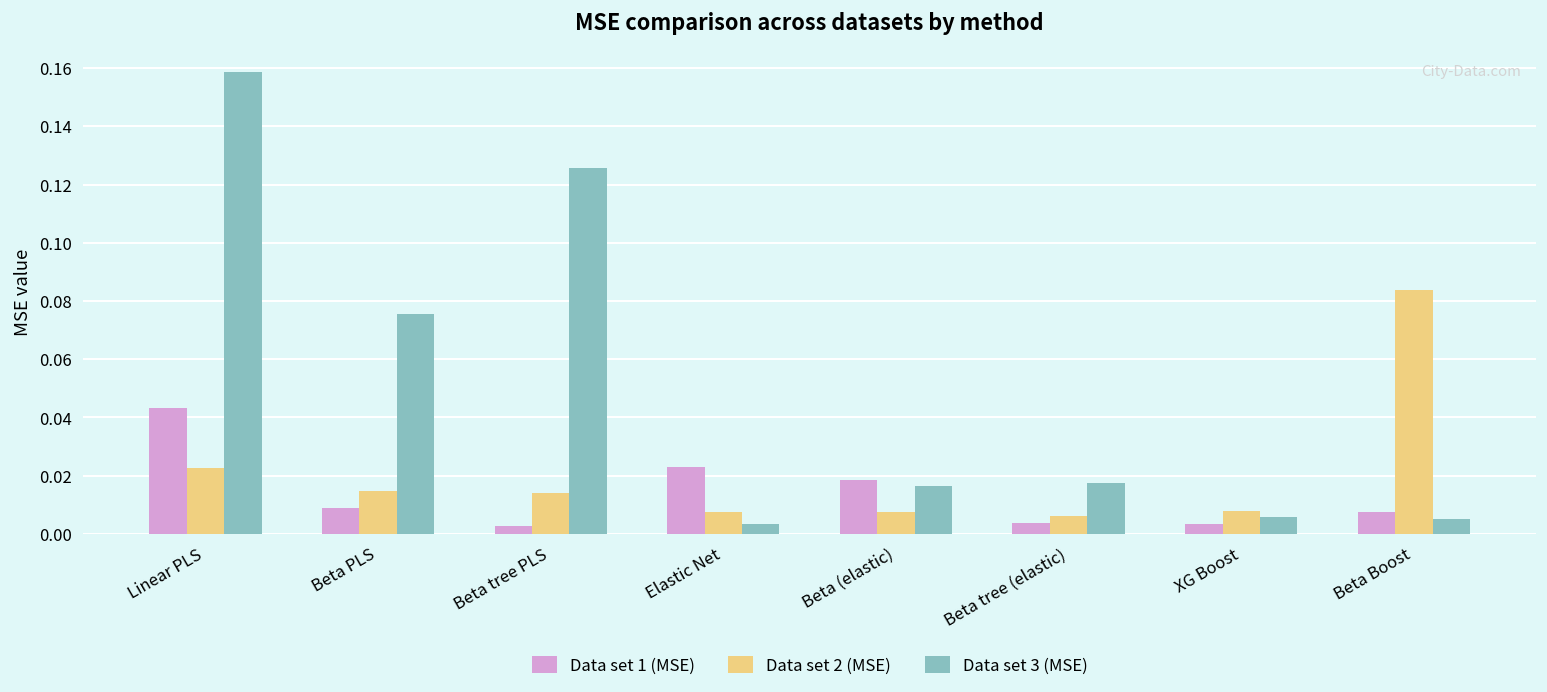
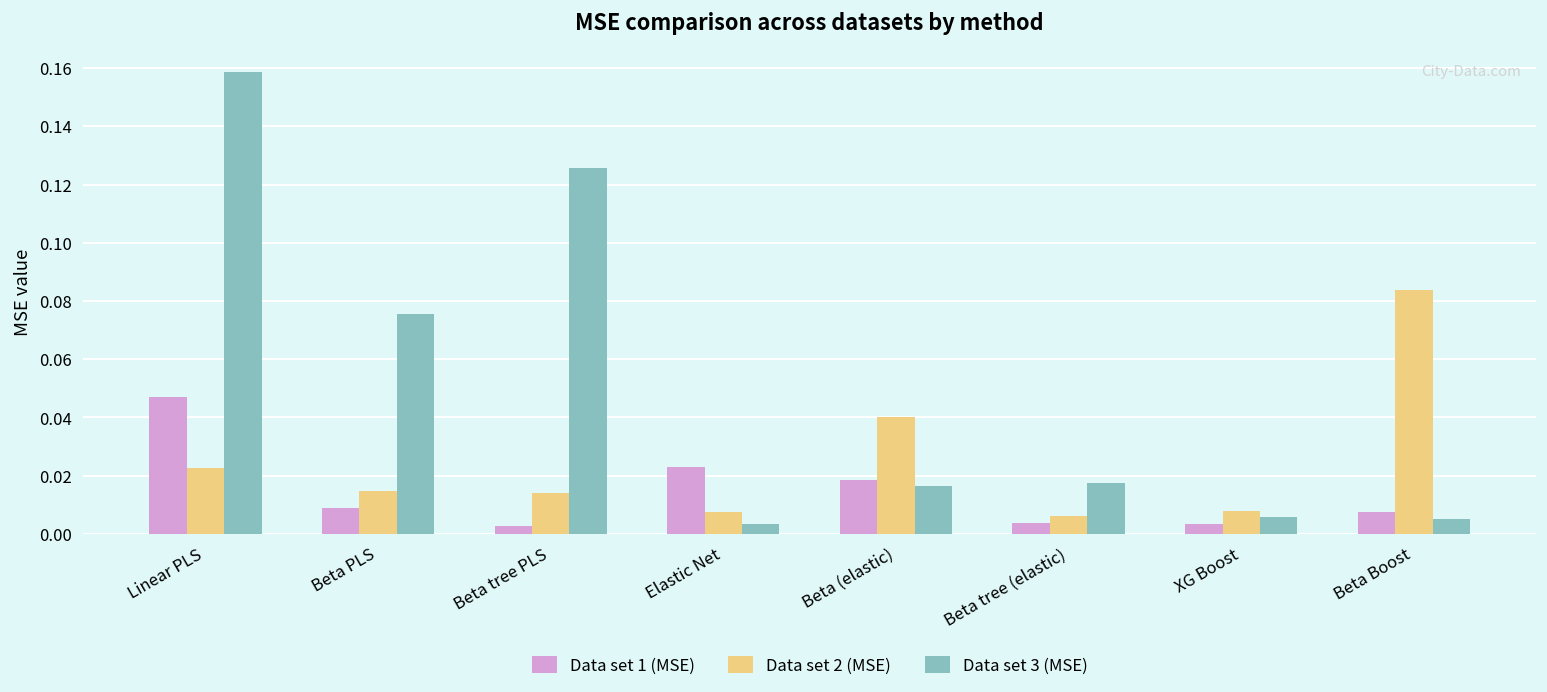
  {
    "Data set 1 (MSE)": {
-     "Linear PLS": 0.043,
+     "Linear PLS": 0.047,
      "Beta PLS": 0.009,
      "Beta tree PLS": 0.003,
      "Elastic Net": 0.023,
      "Beta (elastic)": 0.019,
      "Beta tree (elastic)": 0.004,
      "XG Boost": 0.003,
      "Beta Boost": 0.008
    },
    "Data set 2 (MSE)": {
      "Linear PLS": 0.023,
      "Beta PLS": 0.015,
      "Beta tree PLS": 0.014,
      "Elastic Net": 0.008,
-     "Beta (elastic)": 0.008,
+     "Beta (elastic)": 0.040,
      "Beta tree (elastic)": 0.006,
      "XG Boost": 0.008,
      "Beta Boost": 0.084
    },
    "Data set 3 (MSE)": {
      "Linear PLS": 0.159,
      "Beta PLS": 0.075,
      "Beta tree PLS": 0.126,
      "Elastic Net": 0.003,
      "Beta (elastic)": 0.016,
      "Beta tree (elastic)": 0.018,
      "XG Boost": 0.006,
      "Beta Boost": 0.005
    }
  }
